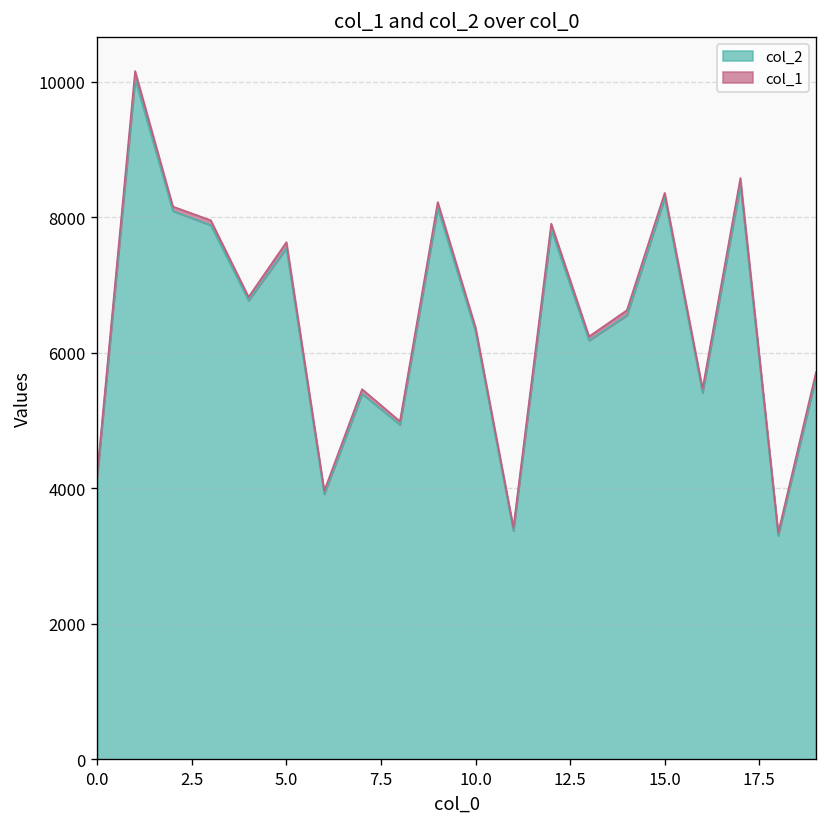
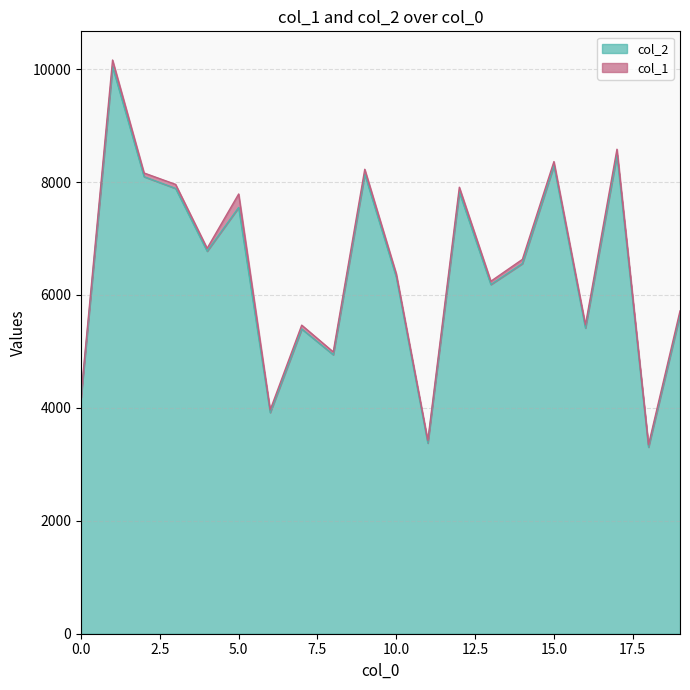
  {
    "col_2": {
      "0.0": 4200,
      "5.0": 7600,
      "10.0": 6300,
      "15.0": 8300
    },
    "col_1": {
      "0.0": 0,
-     "5.0": 100,
+     "5.0": 200,
      "10.0": 100,
      "15.0": 100
    }
  }
